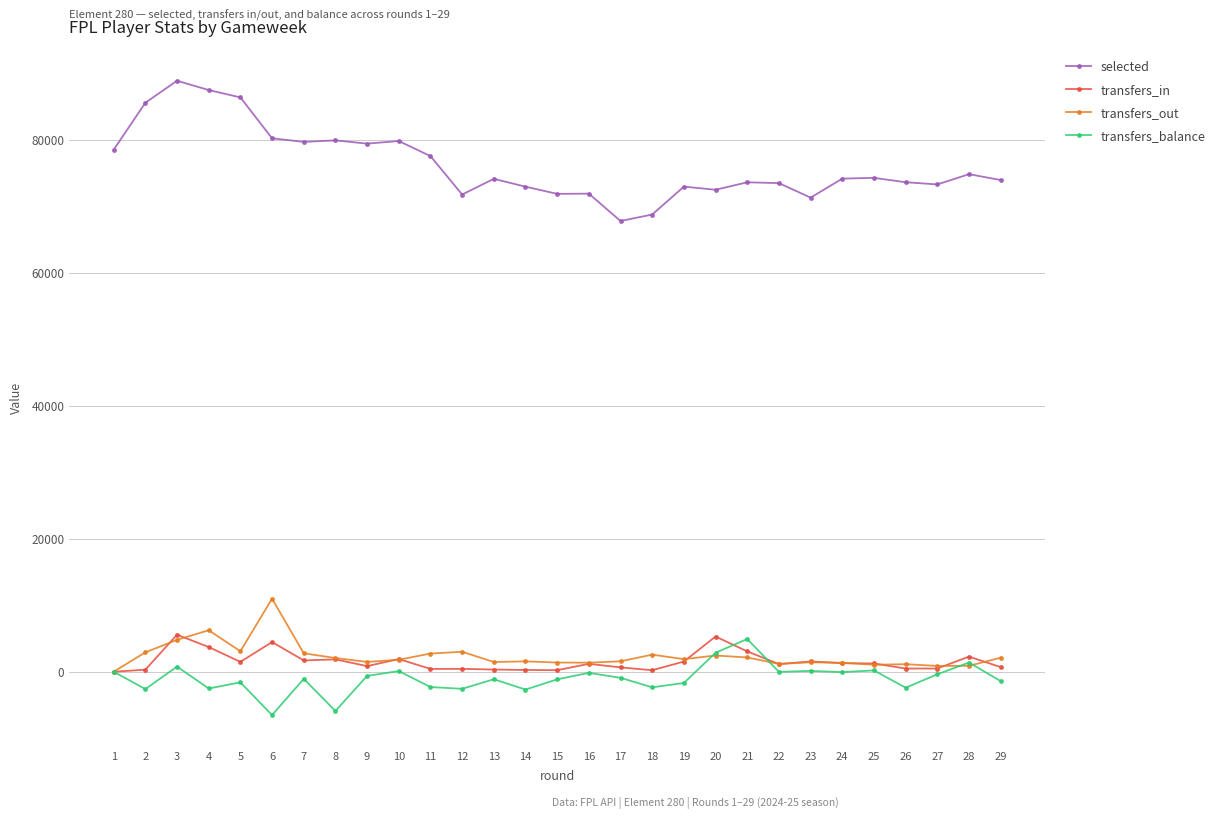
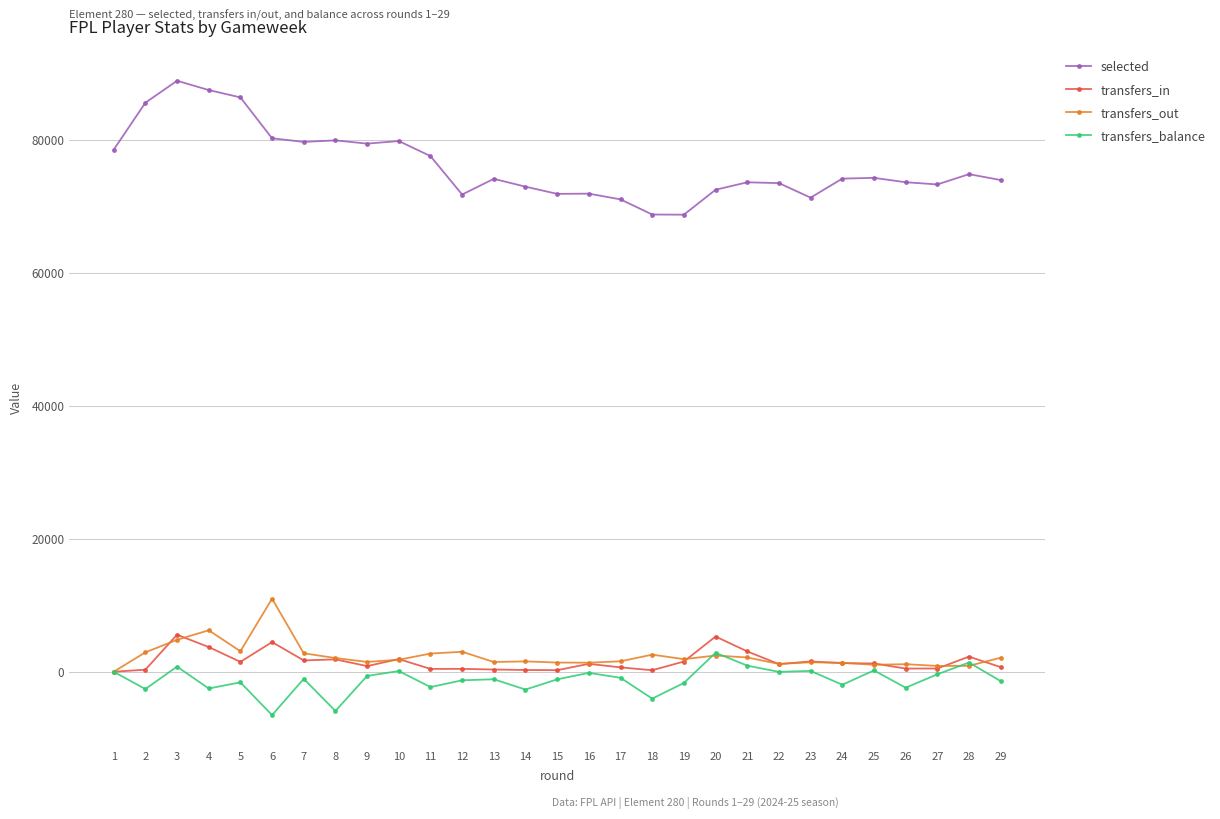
  {
    "selected": {
      "1": 79000,
      "2": 86000,
      "3": 89000,
      "4": 87000,
      "5": 86000,
      "6": 80000,
      "7": 80000,
      "8": 80000,
      "9": 79000,
      "10": 80000,
      "11": 78000,
      "12": 72000,
      "13": 74000,
      "14": 73000,
      "15": 72000,
      "16": 72000,
-     "17": 68000,
+     "17": 71000,
      "18": 69000,
-     "19": 73000,
+     "19": 69000,
      "20": 72000,
      "21": 74000,
      "22": 73000,
      "23": 71000,
      "24": 74000,
      "25": 74000,
      "26": 74000,
      "27": 73000,
      "28": 75000,
      "29": 74000
    },
    "transfers_balance": {
      "2": -3000,
      "3": 1000,
      "4": -3000,
      "5": -2000,
      "6": -7000,
      "7": -1000,
      "8": -6000,
      "9": -1000,
      "10": 0,
      "11": -2000,
-     "12": -3000,
+     "12": -1000,
      "13": -1000,
      "14": -3000,
      "15": -1000,
      "16": 0,
      "17": -1000,
-     "18": -2000,
+     "18": -4000,
      "19": -2000,
      "20": 3000,
-     "21": 5000,
+     "21": 1000,
      "22": 0,
      "23": 0,
-     "24": 0,
+     "24": -2000,
      "25": 0,
      "26": -2000,
      "27": 0,
      "28": 1000,
      "29": -1000
    }
  }
